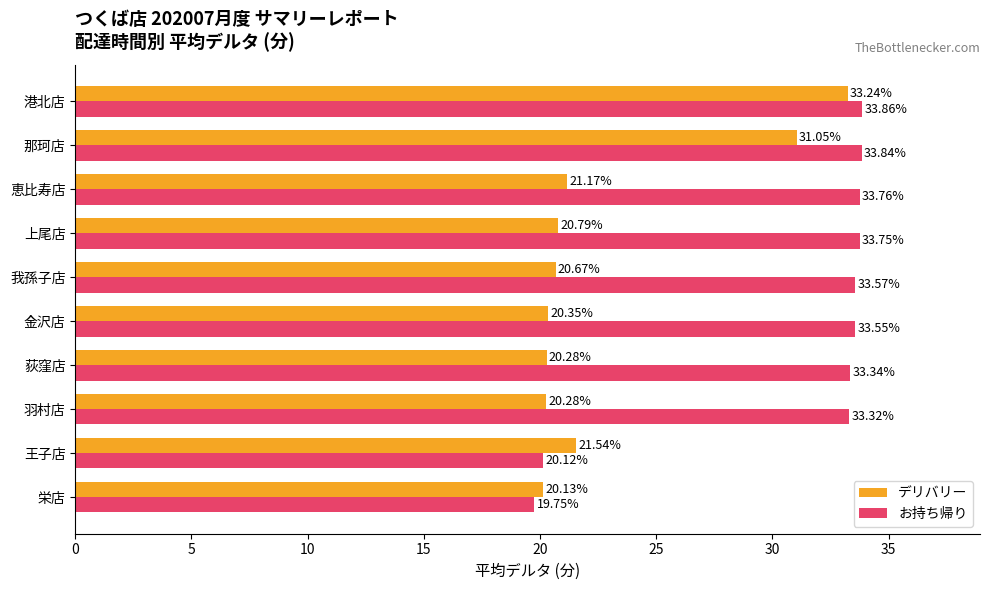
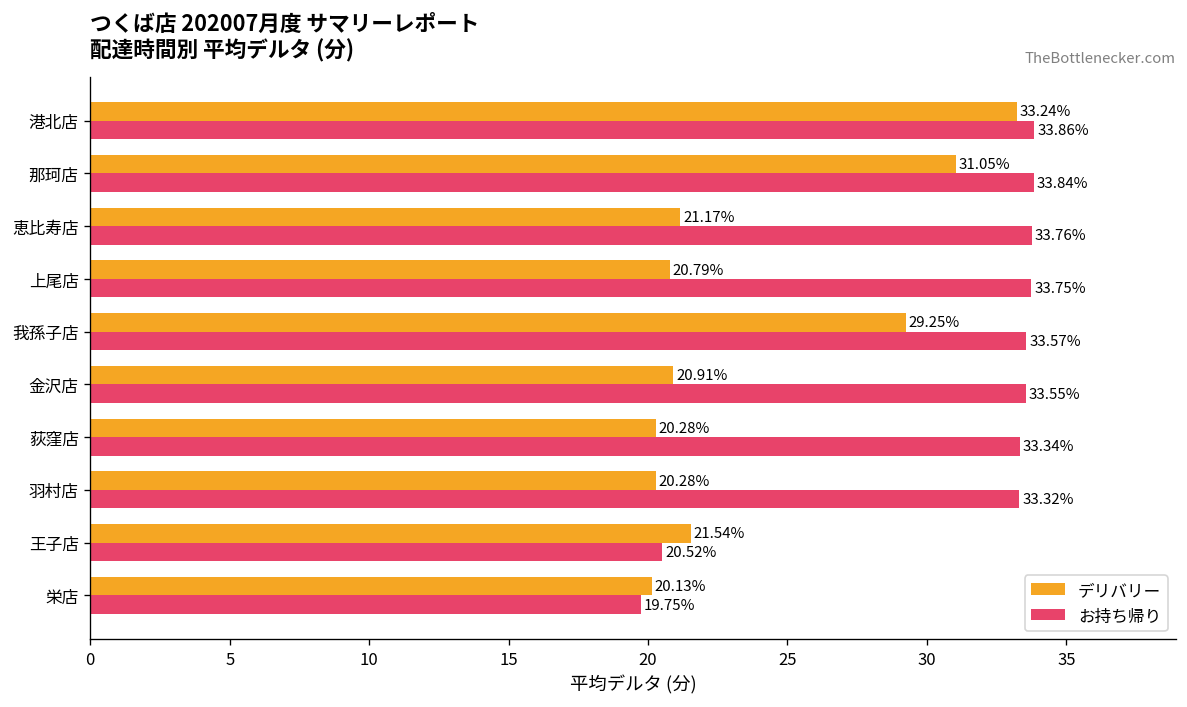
  {
    "デリバリー": {
      "港北店": "33.24%",
      "那珂店": "31.05%",
      "恵比寿店": "21.17%",
      "上尾店": "20.79%",
-     "我孫子店": "20.67%",
-     "金沢店": "20.35%",
+     "我孫子店": "29.25%",
+     "金沢店": "20.91%",
      "荻窪店": "20.28%",
      "羽村店": "20.28%",
      "王子店": "21.54%",
      "栄店": "20.13%"
    },
    "お持ち帰り": {
      "港北店": "33.86%",
      "那珂店": "33.84%",
      "恵比寿店": "33.76%",
      "上尾店": "33.75%",
      "我孫子店": "33.57%",
      "金沢店": "33.55%",
      "荻窪店": "33.34%",
      "羽村店": "33.32%",
-     "王子店": "20.12%",
+     "王子店": "20.52%",
      "栄店": "19.75%"
    }
  }
